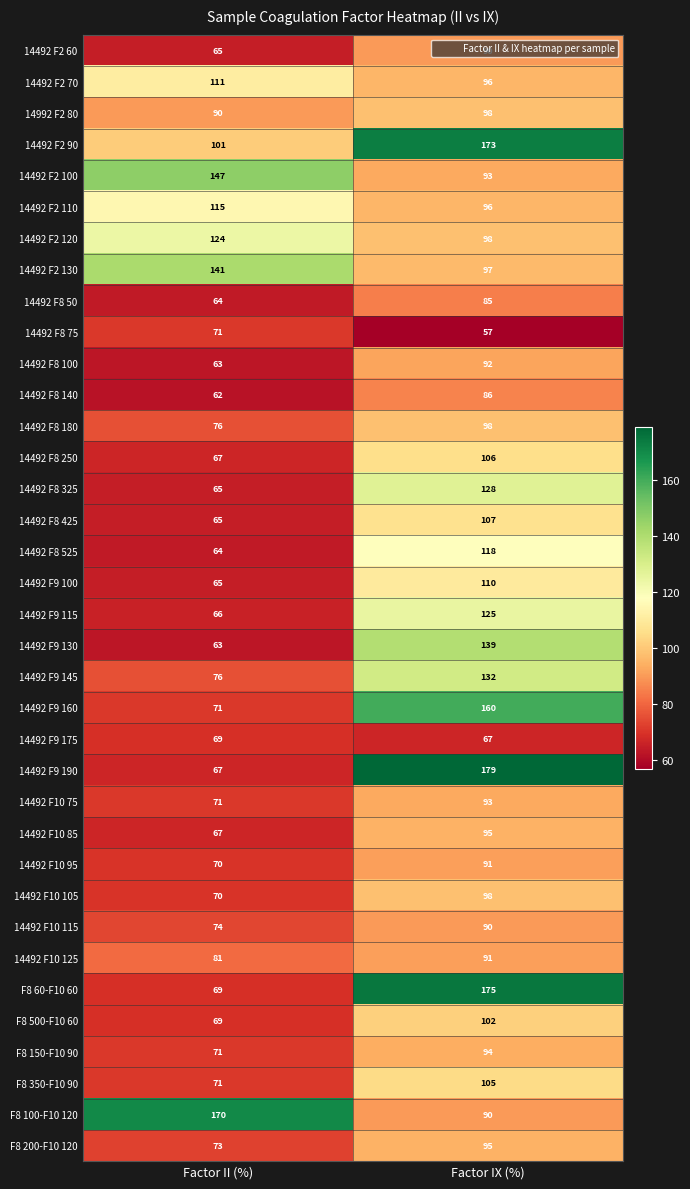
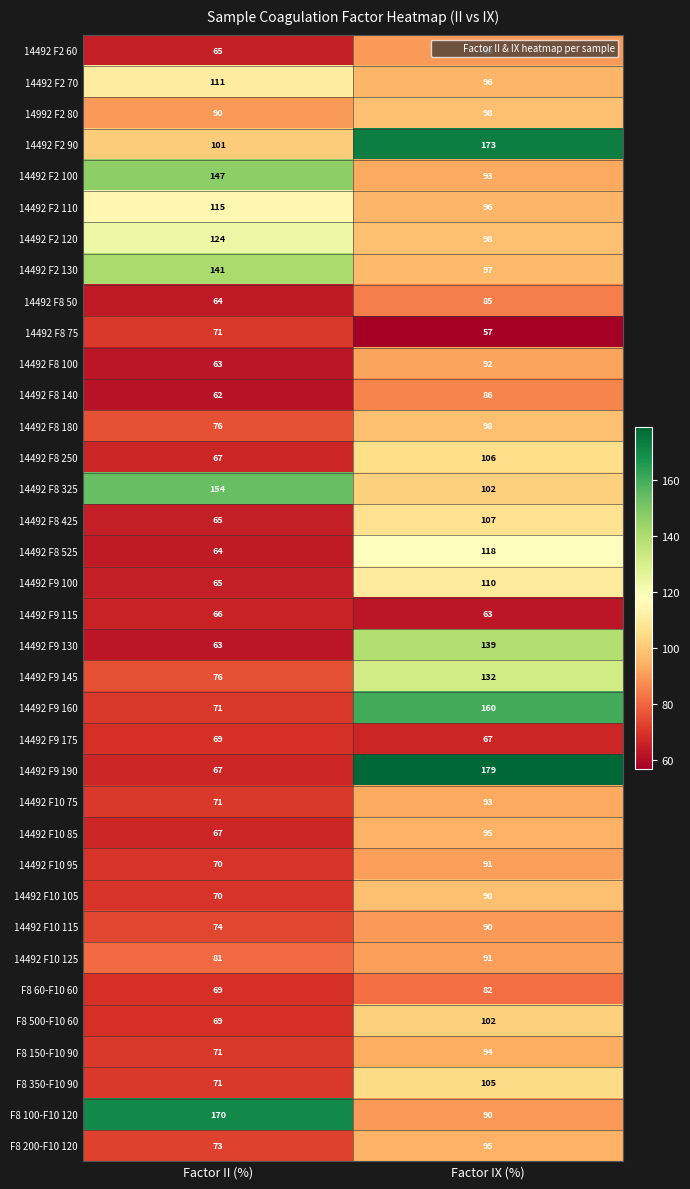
  {
    "14492 F2 60": {
      "Factor II (%)": 65
    },
    "14492 F2 70": {
      "Factor II (%)": 111,
      "Factor IX (%)": 96
    },
    "14992 F2 80": {
      "Factor II (%)": 90,
      "Factor IX (%)": 98
    },
    "14492 F2 90": {
      "Factor II (%)": 101,
      "Factor IX (%)": 173
    },
    "14492 F2 100": {
      "Factor II (%)": 147,
      "Factor IX (%)": 93
    },
    "14492 F2 110": {
      "Factor II (%)": 115,
      "Factor IX (%)": 96
    },
    "14492 F2 120": {
      "Factor II (%)": 124,
      "Factor IX (%)": 98
    },
    "14492 F2 130": {
      "Factor II (%)": 141,
      "Factor IX (%)": 97
    },
    "14492 F8 50": {
      "Factor II (%)": 64,
      "Factor IX (%)": 85
    },
    "14492 F8 75": {
      "Factor II (%)": 71,
      "Factor IX (%)": 57
    },
    "14492 F8 100": {
      "Factor II (%)": 63,
      "Factor IX (%)": 92
    },
    "14492 F8 140": {
      "Factor II (%)": 62,
      "Factor IX (%)": 86
    },
    "14492 F8 180": {
      "Factor II (%)": 76,
      "Factor IX (%)": 98
    },
    "14492 F8 250": {
      "Factor II (%)": 67,
      "Factor IX (%)": 106
    },
    "14492 F8 325": {
-     "Factor II (%)": 65,
-     "Factor IX (%)": 128
+     "Factor II (%)": 154,
+     "Factor IX (%)": 102
    },
    "14492 F8 425": {
      "Factor II (%)": 65,
      "Factor IX (%)": 107
    },
    "14492 F8 525": {
      "Factor II (%)": 64,
      "Factor IX (%)": 118
    },
    "14492 F9 100": {
      "Factor II (%)": 65,
      "Factor IX (%)": 110
    },
    "14492 F9 115": {
      "Factor II (%)": 66,
-     "Factor IX (%)": 125
+     "Factor IX (%)": 63
    },
    "14492 F9 130": {
      "Factor II (%)": 63,
      "Factor IX (%)": 139
    },
    "14492 F9 145": {
      "Factor II (%)": 76,
      "Factor IX (%)": 132
    },
    "14492 F9 160": {
      "Factor II (%)": 71,
      "Factor IX (%)": 160
    },
    "14492 F9 175": {
      "Factor II (%)": 69,
      "Factor IX (%)": 67
    },
    "14492 F9 190": {
      "Factor II (%)": 67,
      "Factor IX (%)": 179
    },
    "14492 F10 75": {
      "Factor II (%)": 71,
      "Factor IX (%)": 93
    },
    "14492 F10 85": {
      "Factor II (%)": 67,
      "Factor IX (%)": 95
    },
    "14492 F10 95": {
      "Factor II (%)": 70,
      "Factor IX (%)": 91
    },
    "14492 F10 105": {
      "Factor II (%)": 70,
      "Factor IX (%)": 98
    },
    "14492 F10 115": {
      "Factor II (%)": 74,
      "Factor IX (%)": 90
    },
    "14492 F10 125": {
      "Factor II (%)": 81,
      "Factor IX (%)": 91
    },
    "F8 60-F10 60": {
      "Factor II (%)": 69,
-     "Factor IX (%)": 175
+     "Factor IX (%)": 82
    },
    "F8 500-F10 60": {
      "Factor II (%)": 69,
      "Factor IX (%)": 102
    },
    "F8 150-F10 90": {
      "Factor II (%)": 71,
      "Factor IX (%)": 94
    },
    "F8 350-F10 90": {
      "Factor II (%)": 71,
      "Factor IX (%)": 105
    },
    "F8 100-F10 120": {
      "Factor II (%)": 170,
      "Factor IX (%)": 90
    },
    "F8 200-F10 120": {
      "Factor II (%)": 73,
      "Factor IX (%)": 95
    }
  }
